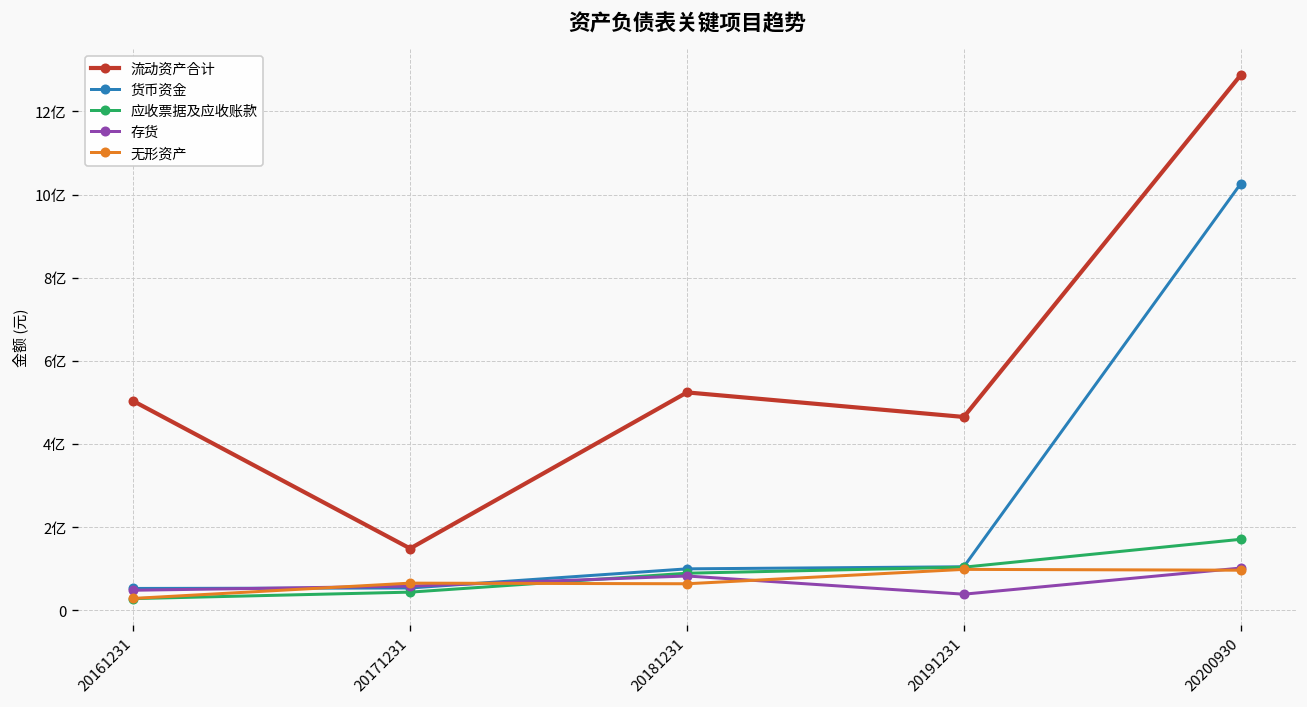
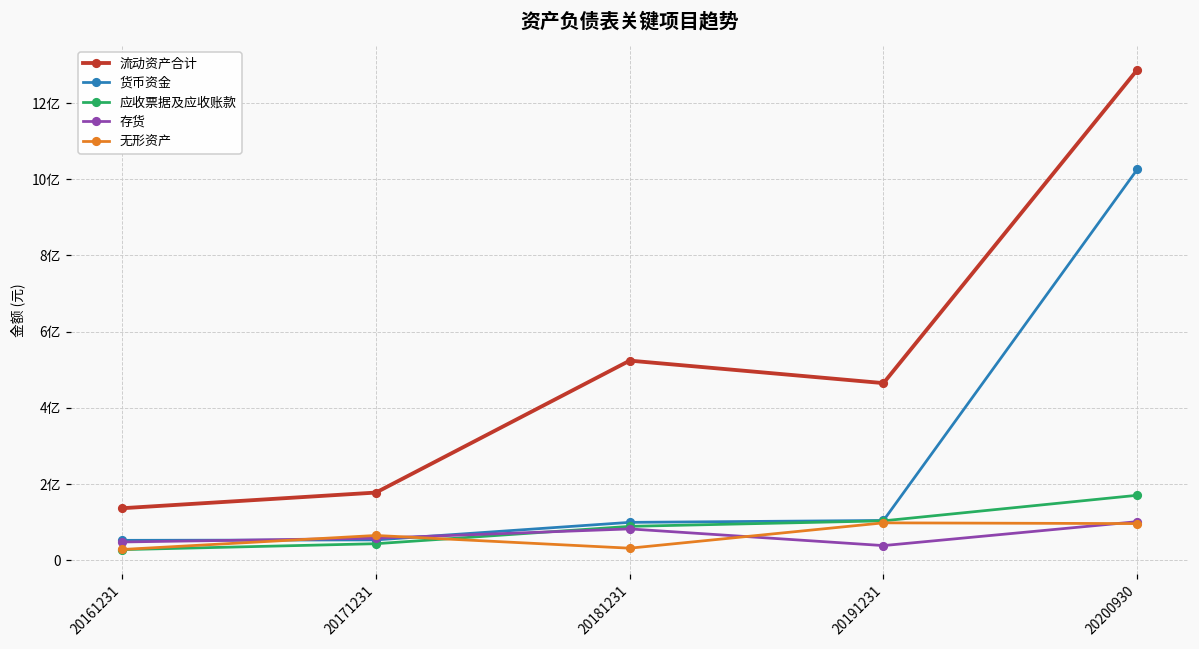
  {
    "流动资产合计": {
-     "20161231": "5.0亿",
-     "20171231": "1.5亿",
+     "20161231": "1.4亿",
+     "20171231": "1.8亿",
      "20181231": "5.2亿",
      "20191231": "4.6亿",
      "20200930": "12.9亿"
    },
    "货币资金": {
      "20181231": "1.0亿",
      "20200930": "10.3亿"
    },
    "应收票据及应收账款": {
      "20171231": "0.4亿",
      "20200930": "1.7亿"
    },
    "存货": {
      "20191231": "0.4亿"
    },
    "无形资产": {
-     "20181231": "0.6亿"
+     "20181231": "0.3亿"
    }
  }
